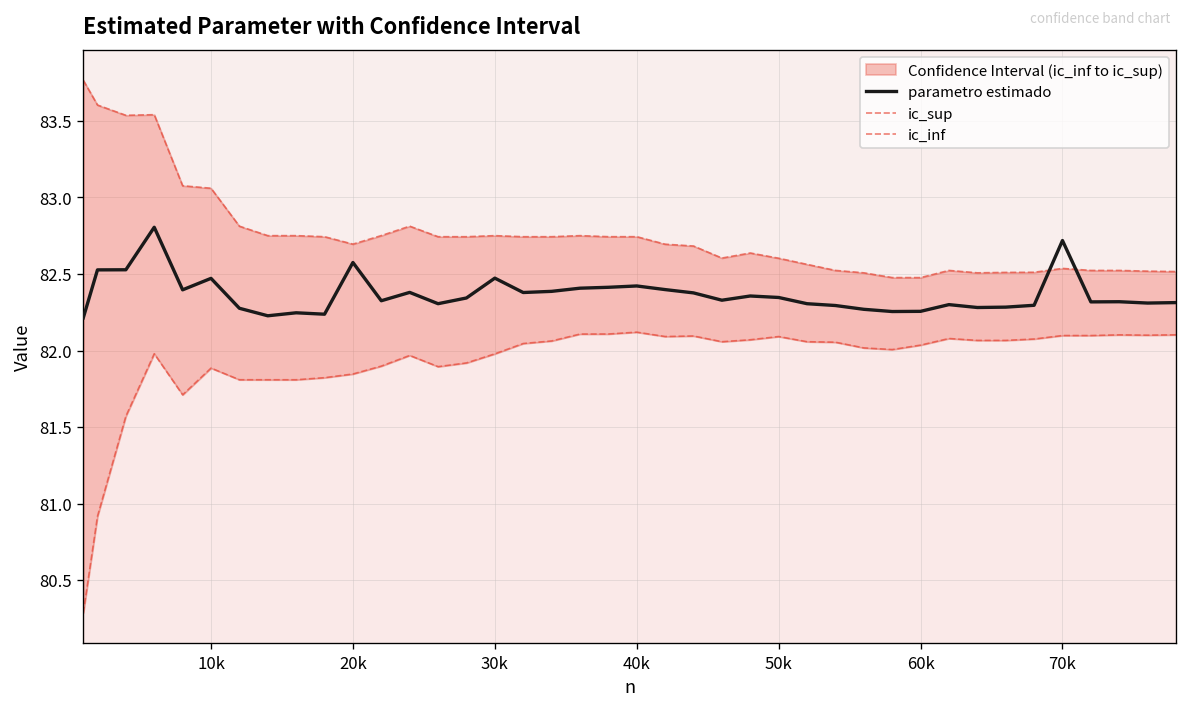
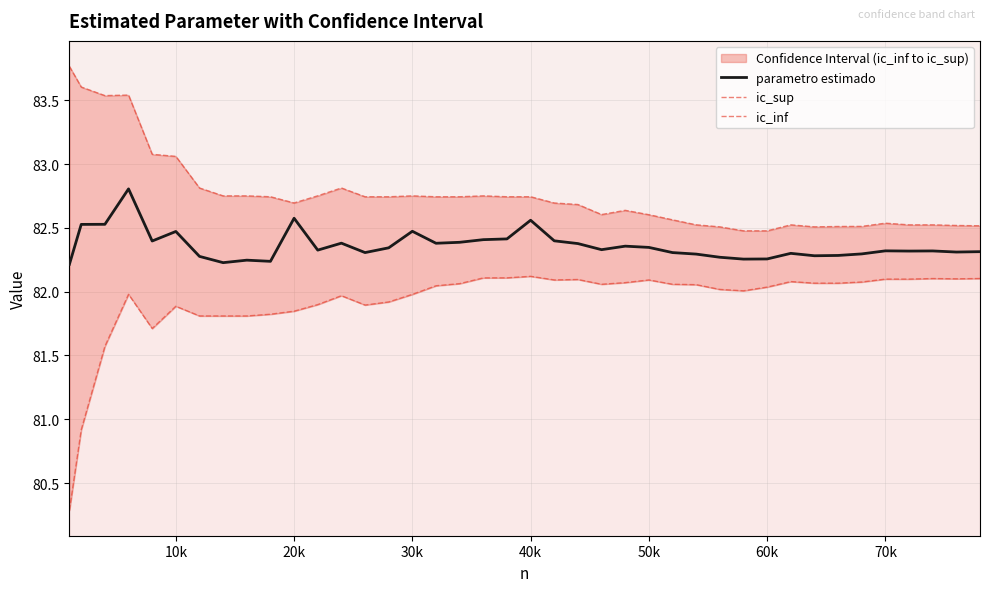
  {
    "parametro estimado": {
      "10k": 82.47,
      "20k": 82.57,
      "30k": 82.47,
-     "40k": 82.42,
+     "40k": 82.56,
      "50k": 82.35,
      "60k": 82.26,
-     "70k": 82.72
+     "70k": 82.32
    }
  }
